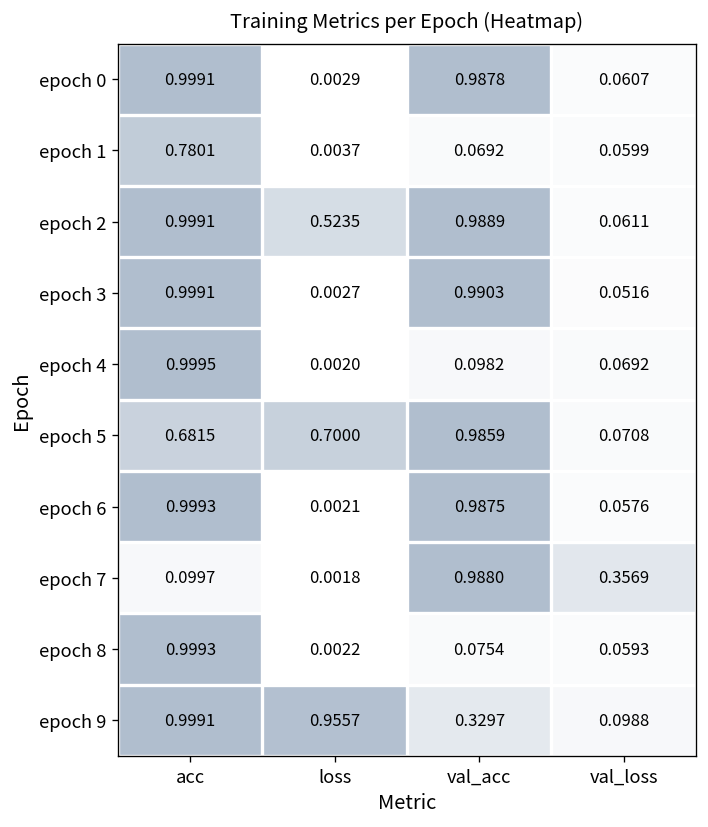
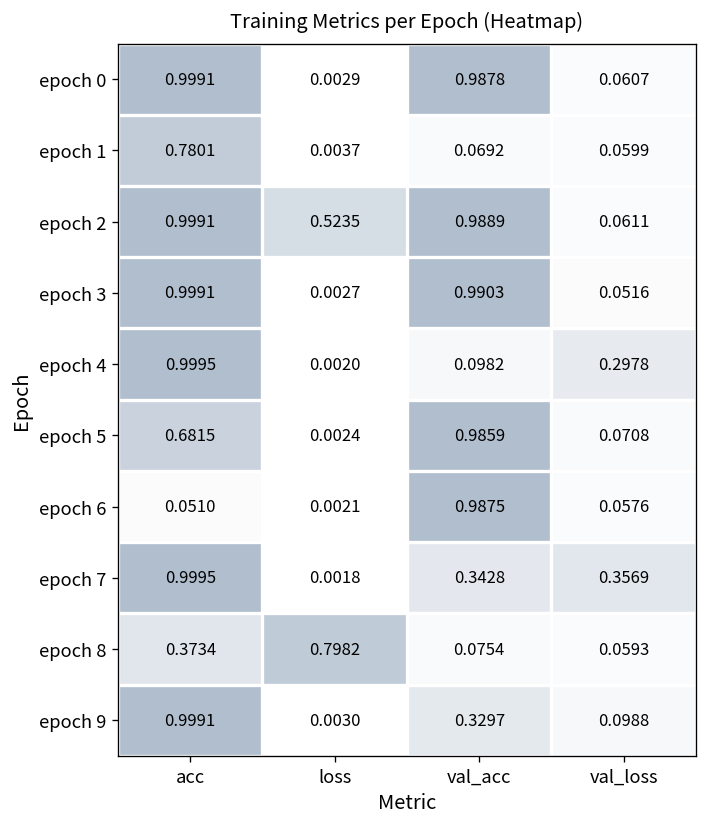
  {
    "epoch 0": {
      "acc": 0.9991,
      "loss": 0.0029,
      "val_acc": 0.9878,
      "val_loss": 0.0607
    },
    "epoch 1": {
      "acc": 0.7801,
      "loss": 0.0037,
      "val_acc": 0.0692,
      "val_loss": 0.0599
    },
    "epoch 2": {
      "acc": 0.9991,
      "loss": 0.5235,
      "val_acc": 0.9889,
      "val_loss": 0.0611
    },
    "epoch 3": {
      "acc": 0.9991,
      "loss": 0.0027,
      "val_acc": 0.9903,
      "val_loss": 0.0516
    },
    "epoch 4": {
      "acc": 0.9995,
      "loss": 0.0020,
      "val_acc": 0.0982,
-     "val_loss": 0.0692
+     "val_loss": 0.2978
    },
    "epoch 5": {
      "acc": 0.6815,
-     "loss": 0.7000,
+     "loss": 0.0024,
      "val_acc": 0.9859,
      "val_loss": 0.0708
    },
    "epoch 6": {
-     "acc": 0.9993,
+     "acc": 0.0510,
      "loss": 0.0021,
      "val_acc": 0.9875,
      "val_loss": 0.0576
    },
    "epoch 7": {
-     "acc": 0.0997,
+     "acc": 0.9995,
      "loss": 0.0018,
-     "val_acc": 0.9880,
+     "val_acc": 0.3428,
      "val_loss": 0.3569
    },
    "epoch 8": {
-     "acc": 0.9993,
-     "loss": 0.0022,
+     "acc": 0.3734,
+     "loss": 0.7982,
      "val_acc": 0.0754,
      "val_loss": 0.0593
    },
    "epoch 9": {
      "acc": 0.9991,
-     "loss": 0.9557,
+     "loss": 0.0030,
      "val_acc": 0.3297,
      "val_loss": 0.0988
    }
  }
